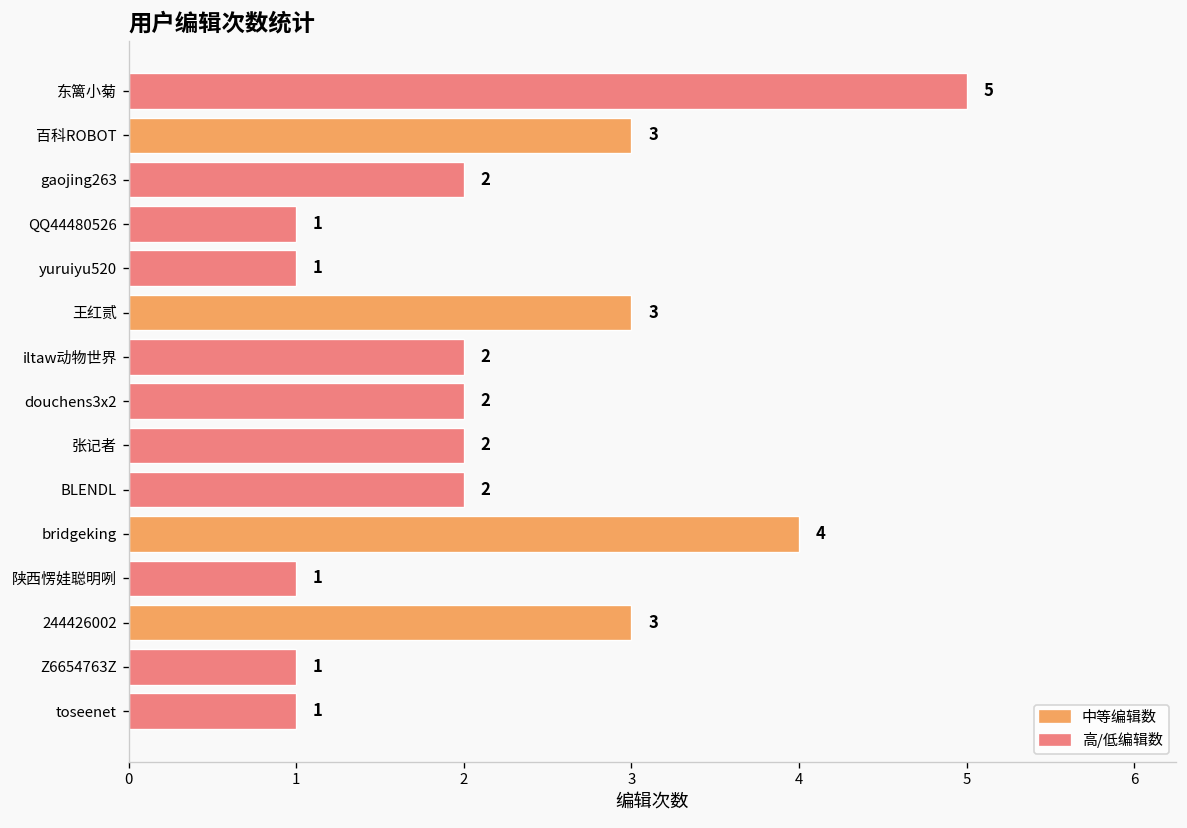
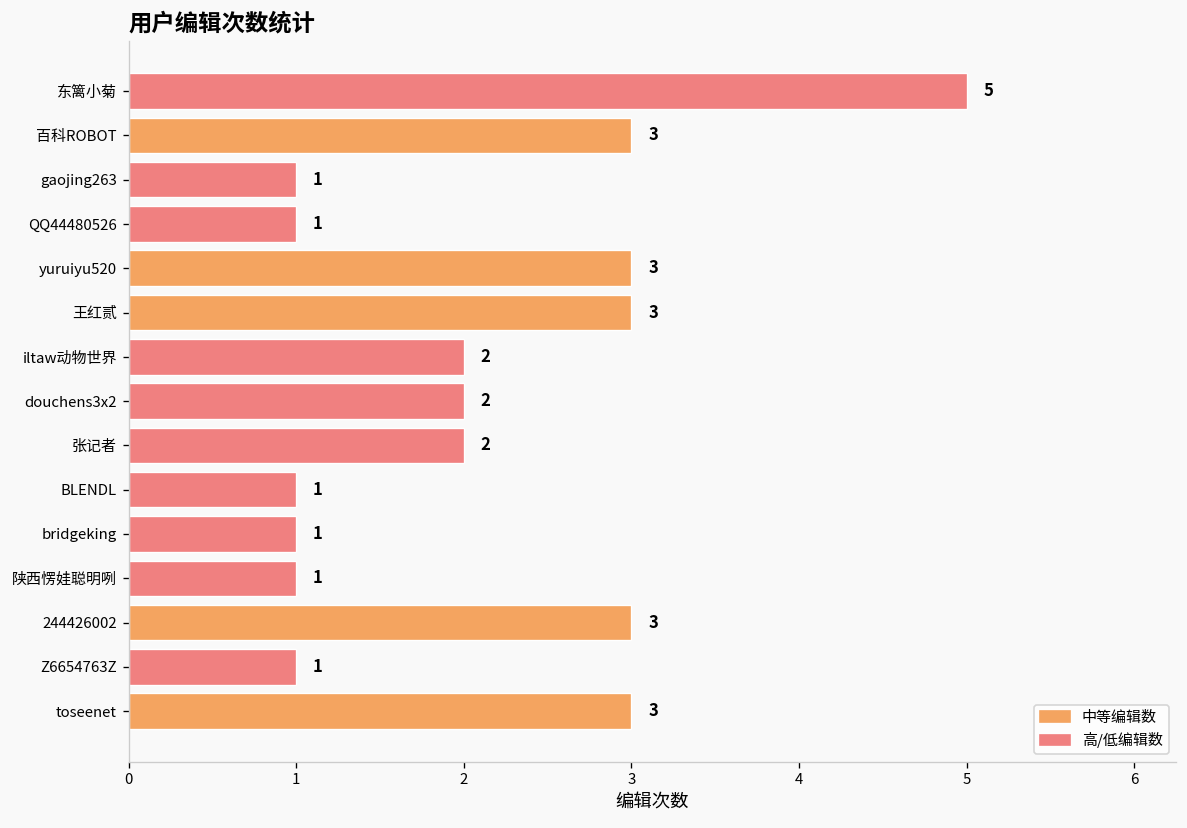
  {
    "东篱小菊": 5,
    "百科ROBOT": 3,
-   "gaojing263": 2,
+   "gaojing263": 1,
    "QQ44480526": 1,
-   "yuruiyu520": 1,
+   "yuruiyu520": 3,
    "王红贰": 3,
    "iltaw动物世界": 2,
    "douchens3x2": 2,
    "张记者": 2,
-   "BLENDL": 2,
-   "bridgeking": 4,
+   "BLENDL": 1,
+   "bridgeking": 1,
    "陕西愣娃聪明咧": 1,
    "244426002": 3,
    "Z6654763Z": 1,
-   "toseenet": 1
+   "toseenet": 3
  }
